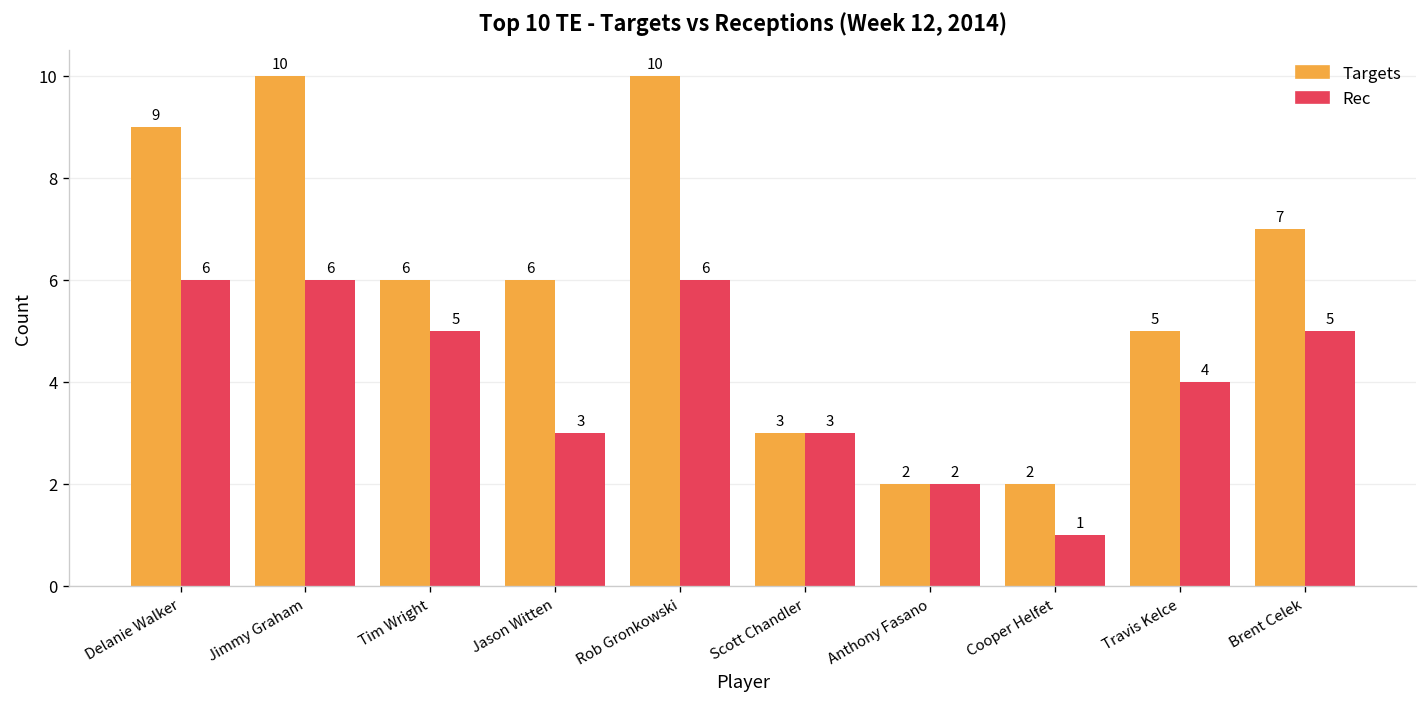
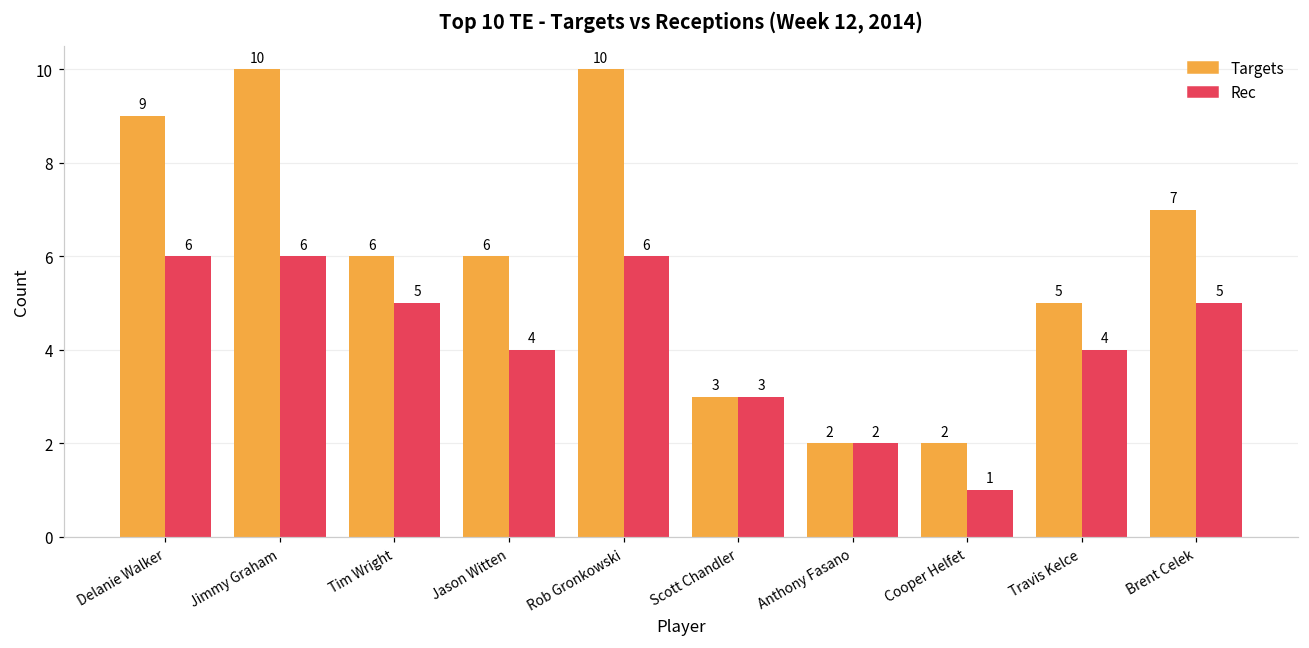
  {
    "Targets": {
      "Delanie Walker": 9,
      "Jimmy Graham": 10,
      "Tim Wright": 6,
      "Jason Witten": 6,
      "Rob Gronkowski": 10,
      "Scott Chandler": 3,
      "Anthony Fasano": 2,
      "Cooper Helfet": 2,
      "Travis Kelce": 5,
      "Brent Celek": 7
    },
    "Rec": {
      "Delanie Walker": 6,
      "Jimmy Graham": 6,
      "Tim Wright": 5,
-     "Jason Witten": 3,
+     "Jason Witten": 4,
      "Rob Gronkowski": 6,
      "Scott Chandler": 3,
      "Anthony Fasano": 2,
      "Cooper Helfet": 1,
      "Travis Kelce": 4,
      "Brent Celek": 5
    }
  }
